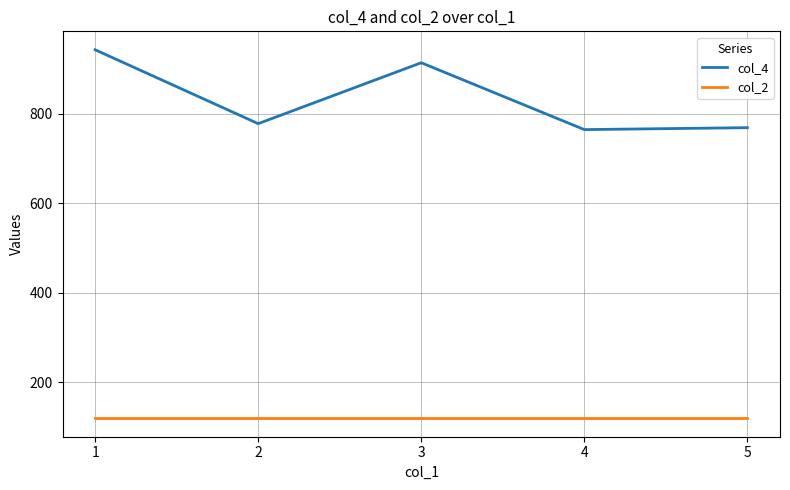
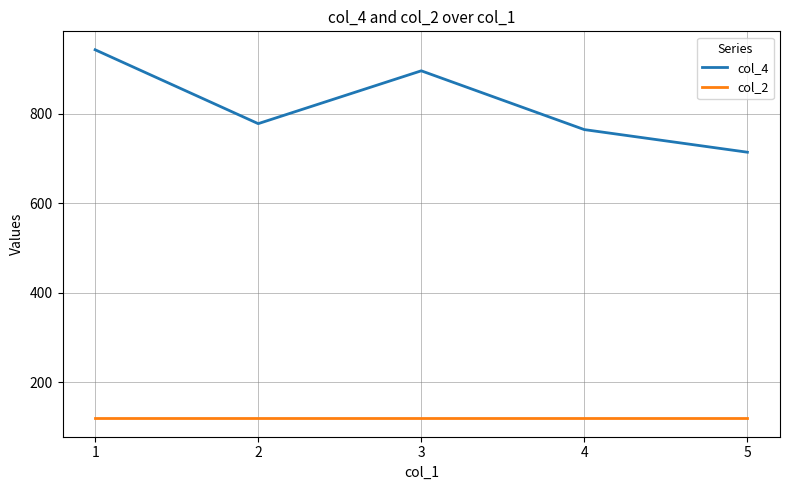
  {
    "col_4": {
      "1": 940,
      "2": 780,
-     "3": 910,
+     "3": 900,
      "4": 760,
-     "5": 770
+     "5": 710
    },
    "col_2": {
      "1": 120,
      "2": 120,
      "3": 120,
      "4": 120,
      "5": 120
    }
  }
